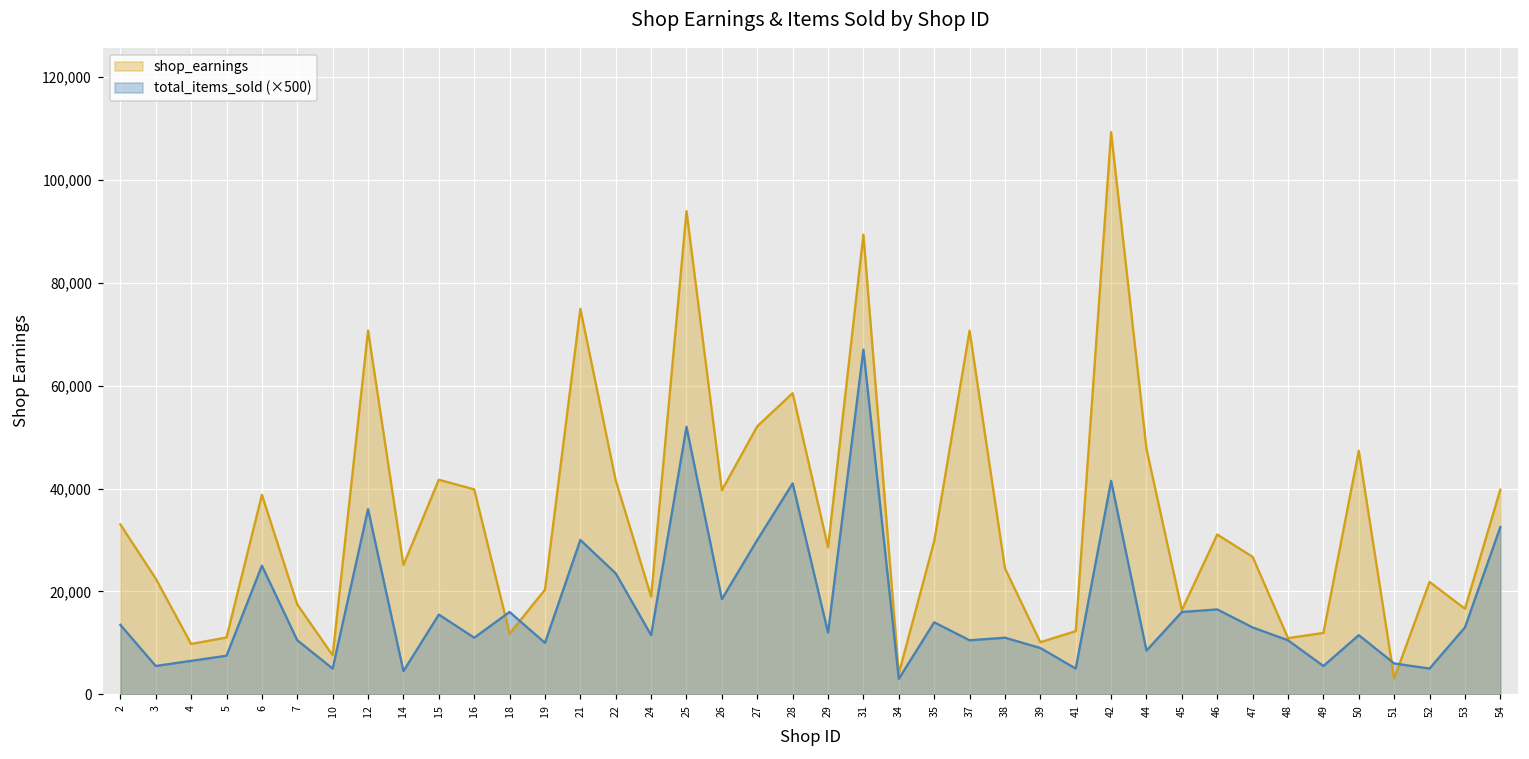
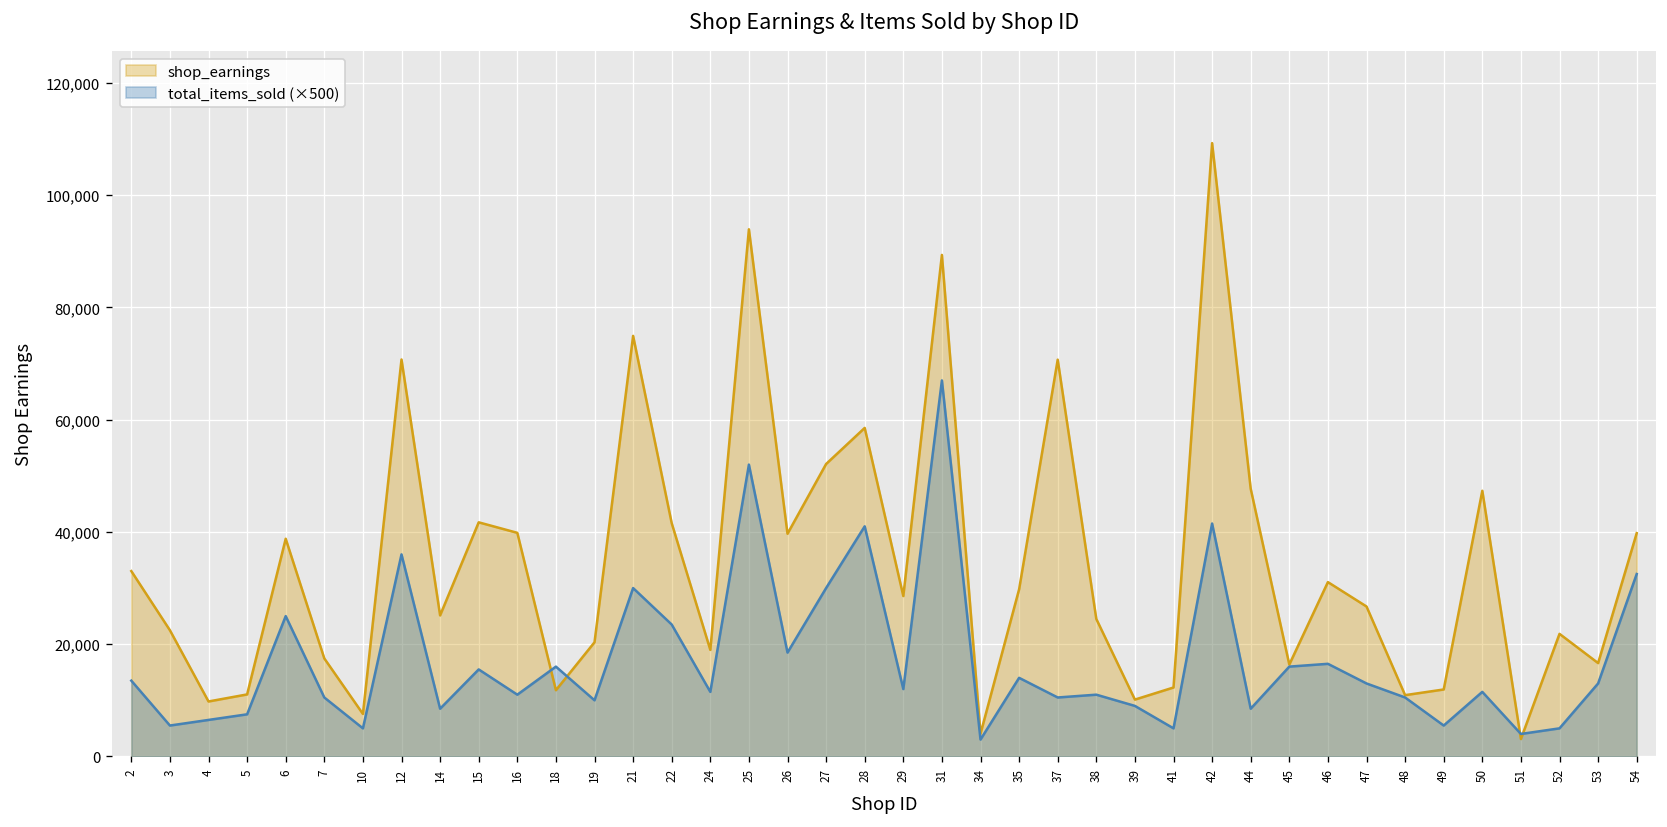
  {
    "shop_earnings": {
      "2": "33,000",
      "3": "22,000",
      "4": "10,000",
      "5": "11,000",
      "6": "39,000",
      "7": "17,000",
      "10": "8,000",
      "12": "71,000",
      "14": "25,000",
      "15": "42,000",
      "16": "40,000",
      "18": "12,000",
      "19": "20,000",
      "21": "75,000",
      "22": "42,000",
      "24": "19,000",
      "25": "94,000",
      "26": "40,000",
      "27": "52,000",
      "28": "59,000",
      "29": "29,000",
      "31": "89,000",
      "34": "4,000",
      "35": "30,000",
      "37": "71,000",
      "38": "24,000",
      "39": "10,000",
      "41": "12,000",
      "42": "109,000",
      "44": "48,000",
      "46": "31,000",
      "47": "27,000",
      "49": "12,000",
      "50": "47,000",
      "51": "3,000",
      "52": "22,000",
      "53": "17,000",
      "54": "40,000"
    },
    "total_items_sold (×500)": {
      "2": "14,000",
      "3": "6,000",
      "4": "7,000",
      "5": "8,000",
      "6": "25,000",
      "7": "11,000",
      "10": "5,000",
      "12": "36,000",
-     "14": "5,000",
+     "14": "9,000",
      "15": "16,000",
      "16": "11,000",
      "18": "16,000",
      "19": "10,000",
      "21": "30,000",
      "22": "24,000",
      "24": "12,000",
      "25": "52,000",
      "26": "19,000",
      "27": "30,000",
      "28": "41,000",
      "29": "12,000",
      "31": "67,000",
      "34": "3,000",
      "35": "14,000",
      "37": "11,000",
      "38": "11,000",
      "39": "9,000",
      "41": "5,000",
      "42": "42,000",
      "44": "9,000",
      "46": "17,000",
      "47": "13,000",
      "49": "6,000",
      "50": "12,000",
-     "51": "6,000",
+     "51": "4,000",
      "52": "5,000",
      "53": "13,000",
      "54": "33,000"
    }
  }
